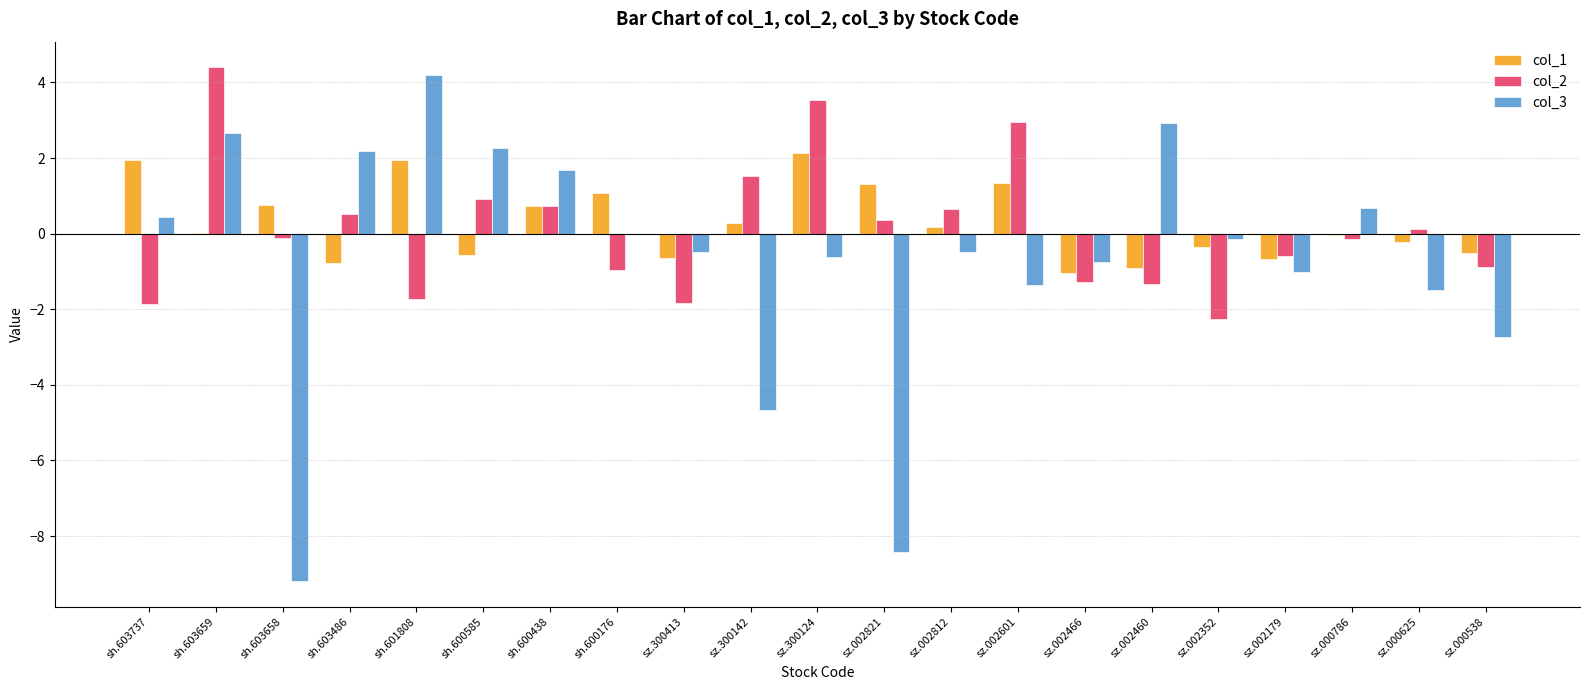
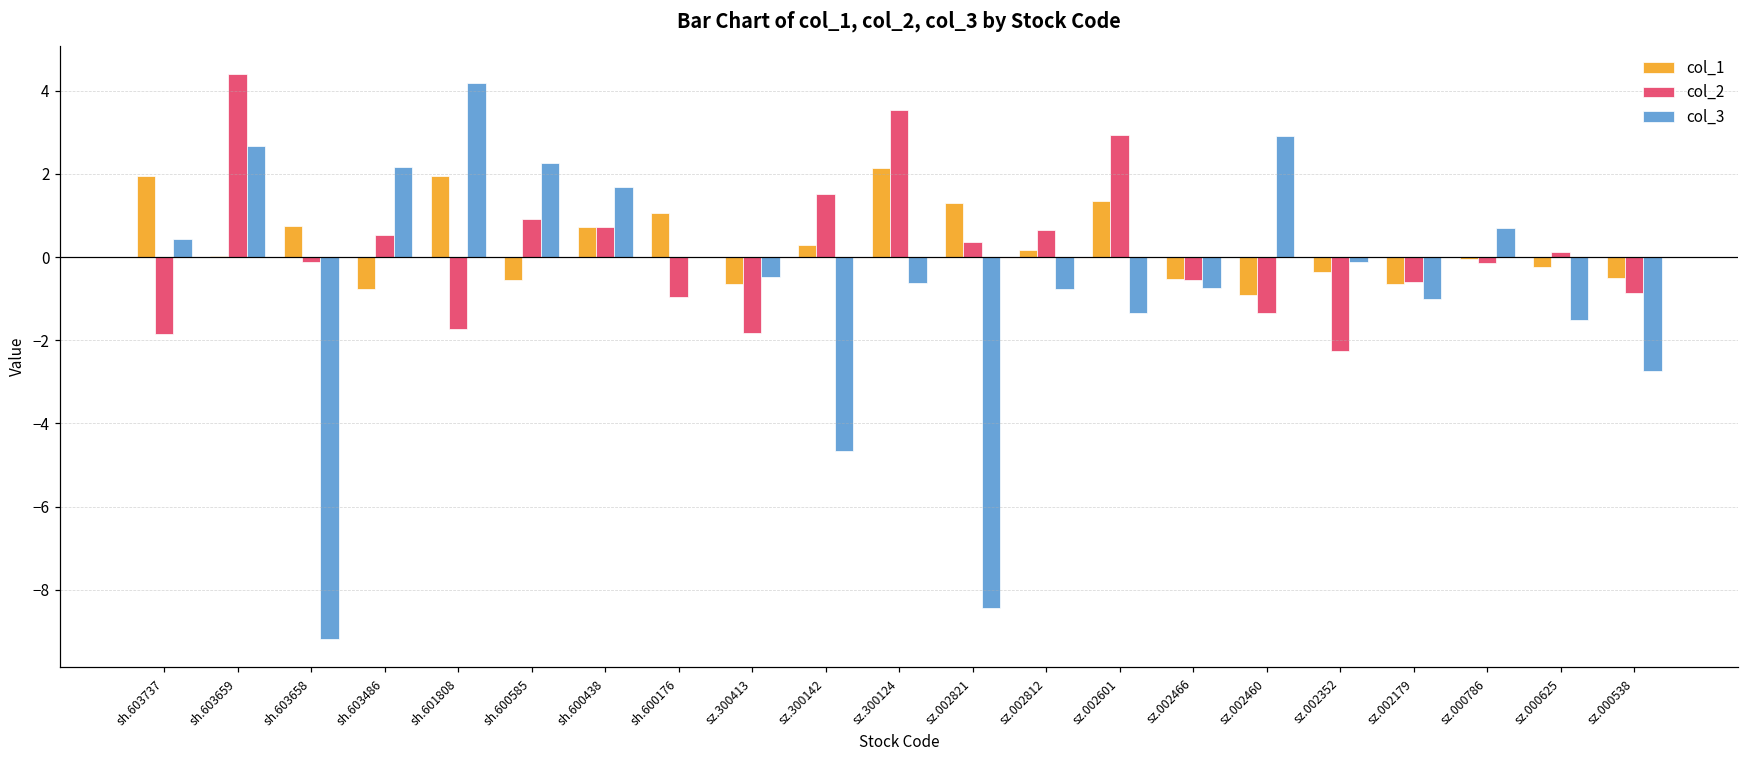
  {
    "col_1": {
      "sh.603737": 1.9,
      "sh.603658": 0.8,
      "sh.603486": -0.8,
      "sh.601808": 1.9,
      "sh.600585": -0.6,
      "sh.600438": 0.7,
      "sh.600176": 1.1,
      "sz.300413": -0.7,
      "sz.300142": 0.3,
      "sz.300124": 2.1,
      "sz.002821": 1.3,
      "sz.002812": 0.2,
      "sz.002601": 1.3,
-     "sz.002466": -1.0,
+     "sz.002466": -0.5,
      "sz.002460": -0.9,
      "sz.002352": -0.4,
      "sz.002179": -0.7,
      "sz.000625": -0.2,
      "sz.000538": -0.5
    },
    "col_2": {
      "sh.603737": -1.8,
      "sh.603659": 4.4,
      "sh.603658": -0.1,
      "sh.603486": 0.5,
      "sh.601808": -1.7,
      "sh.600585": 0.9,
      "sh.600438": 0.7,
      "sh.600176": -1.0,
      "sz.300413": -1.8,
      "sz.300142": 1.5,
      "sz.300124": 3.5,
      "sz.002821": 0.4,
      "sz.002812": 0.6,
      "sz.002601": 2.9,
-     "sz.002466": -1.3,
+     "sz.002466": -0.5,
      "sz.002460": -1.3,
      "sz.002352": -2.3,
      "sz.002179": -0.6,
      "sz.000786": -0.1,
      "sz.000625": 0.1,
      "sz.000538": -0.9
    },
    "col_3": {
      "sh.603737": 0.4,
      "sh.603659": 2.7,
      "sh.603658": -9.2,
      "sh.603486": 2.2,
      "sh.601808": 4.2,
      "sh.600585": 2.3,
      "sh.600438": 1.7,
      "sh.600176": 0.0,
      "sz.300413": -0.5,
      "sz.300142": -4.7,
      "sz.300124": -0.6,
      "sz.002821": -8.4,
-     "sz.002812": -0.5,
+     "sz.002812": -0.8,
      "sz.002601": -1.4,
      "sz.002466": -0.7,
      "sz.002460": 2.9,
      "sz.002352": -0.1,
      "sz.002179": -1.0,
      "sz.000786": 0.7,
      "sz.000625": -1.5,
      "sz.000538": -2.7
    }
  }
